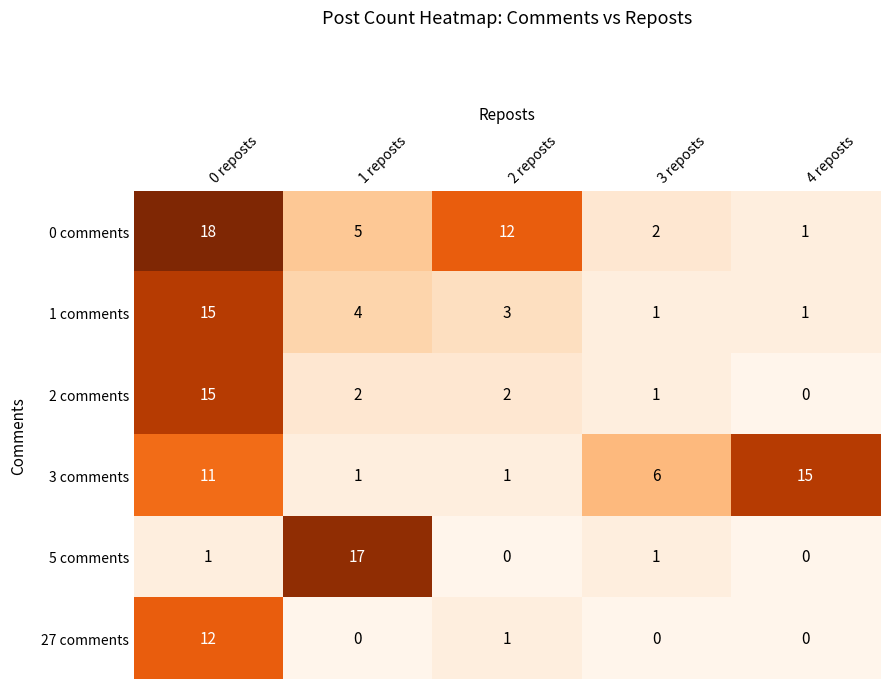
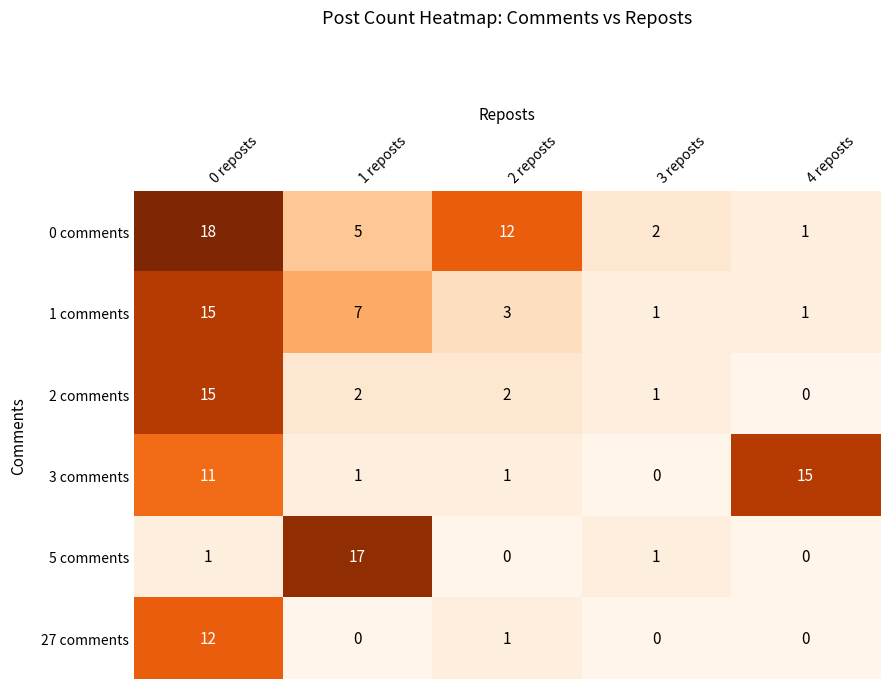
  {
    "0 comments": {
      "0 reposts": 18,
      "1 reposts": 5,
      "2 reposts": 12,
      "3 reposts": 2,
      "4 reposts": 1
    },
    "1 comments": {
      "0 reposts": 15,
-     "1 reposts": 4,
+     "1 reposts": 7,
      "2 reposts": 3,
      "3 reposts": 1,
      "4 reposts": 1
    },
    "2 comments": {
      "0 reposts": 15,
      "1 reposts": 2,
      "2 reposts": 2,
      "3 reposts": 1,
      "4 reposts": 0
    },
    "3 comments": {
      "0 reposts": 11,
      "1 reposts": 1,
      "2 reposts": 1,
-     "3 reposts": 6,
+     "3 reposts": 0,
      "4 reposts": 15
    },
    "5 comments": {
      "0 reposts": 1,
      "1 reposts": 17,
      "2 reposts": 0,
      "3 reposts": 1,
      "4 reposts": 0
    },
    "27 comments": {
      "0 reposts": 12,
      "1 reposts": 0,
      "2 reposts": 1,
      "3 reposts": 0,
      "4 reposts": 0
    }
  }
